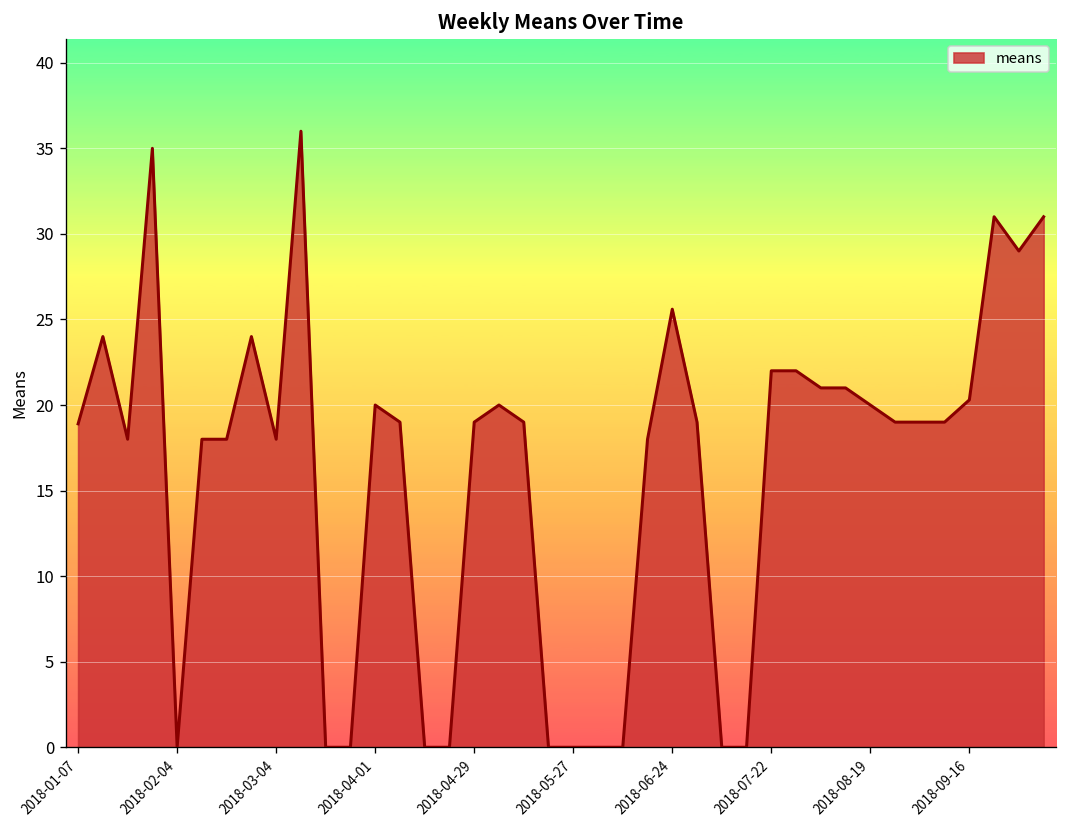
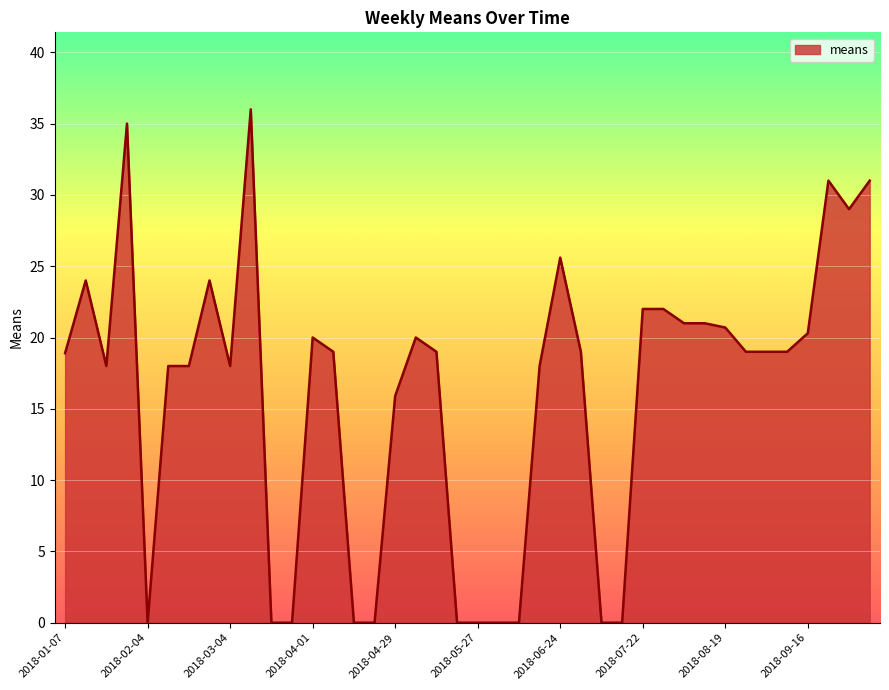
  {
    "2018-01-07": 18.9,
    "2018-02-04": 0.0,
    "2018-03-04": 18.0,
    "2018-04-01": 20.0,
-   "2018-04-29": 19.0,
+   "2018-04-29": 15.9,
    "2018-05-27": 0.0,
    "2018-06-24": 25.6,
    "2018-07-22": 22.0,
-   "2018-08-19": 20.0,
+   "2018-08-19": 20.7,
    "2018-09-16": 20.3
  }
